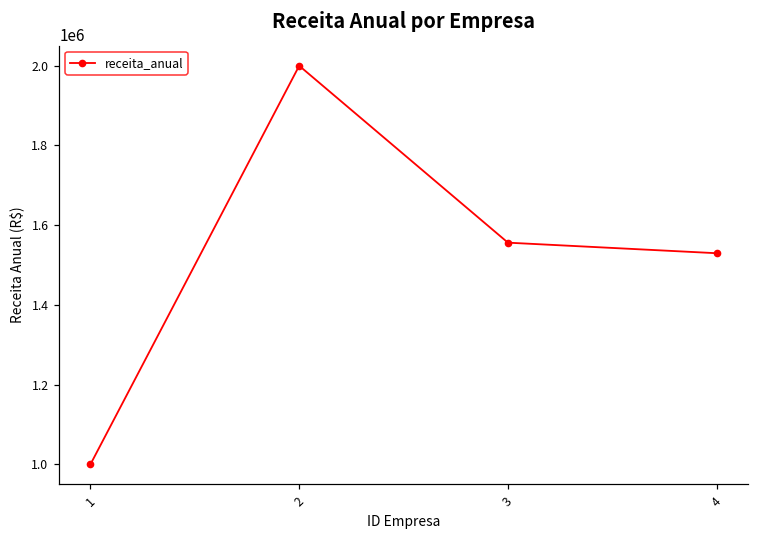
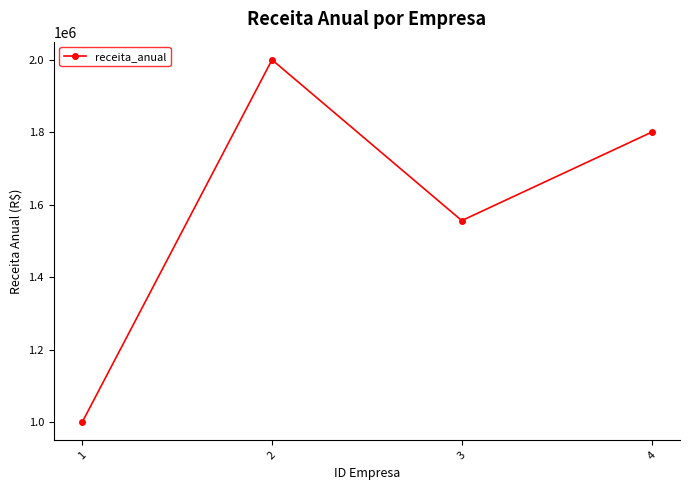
  {
    "1": 1000000,
    "2": 2000000,
    "3": 1560000,
-   "4": 1530000
+   "4": 1800000
  }
